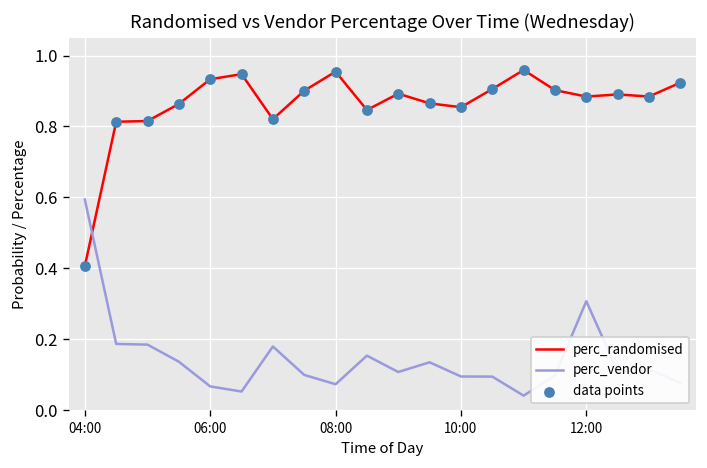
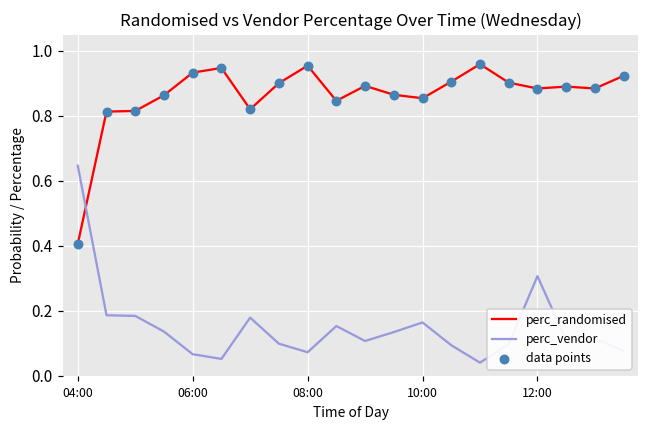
  {
    "data points": {
      "04:00": 0.41,
      "06:00": 0.93,
      "08:00": 0.95,
      "10:00": 0.85,
      "12:00": 0.88
    },
    "perc_vendor": {
-     "04:00": 0.59,
+     "04:00": 0.65,
      "06:00": 0.07,
      "08:00": 0.07,
-     "10:00": 0.09,
+     "10:00": 0.16,
      "12:00": 0.31
    }
  }
